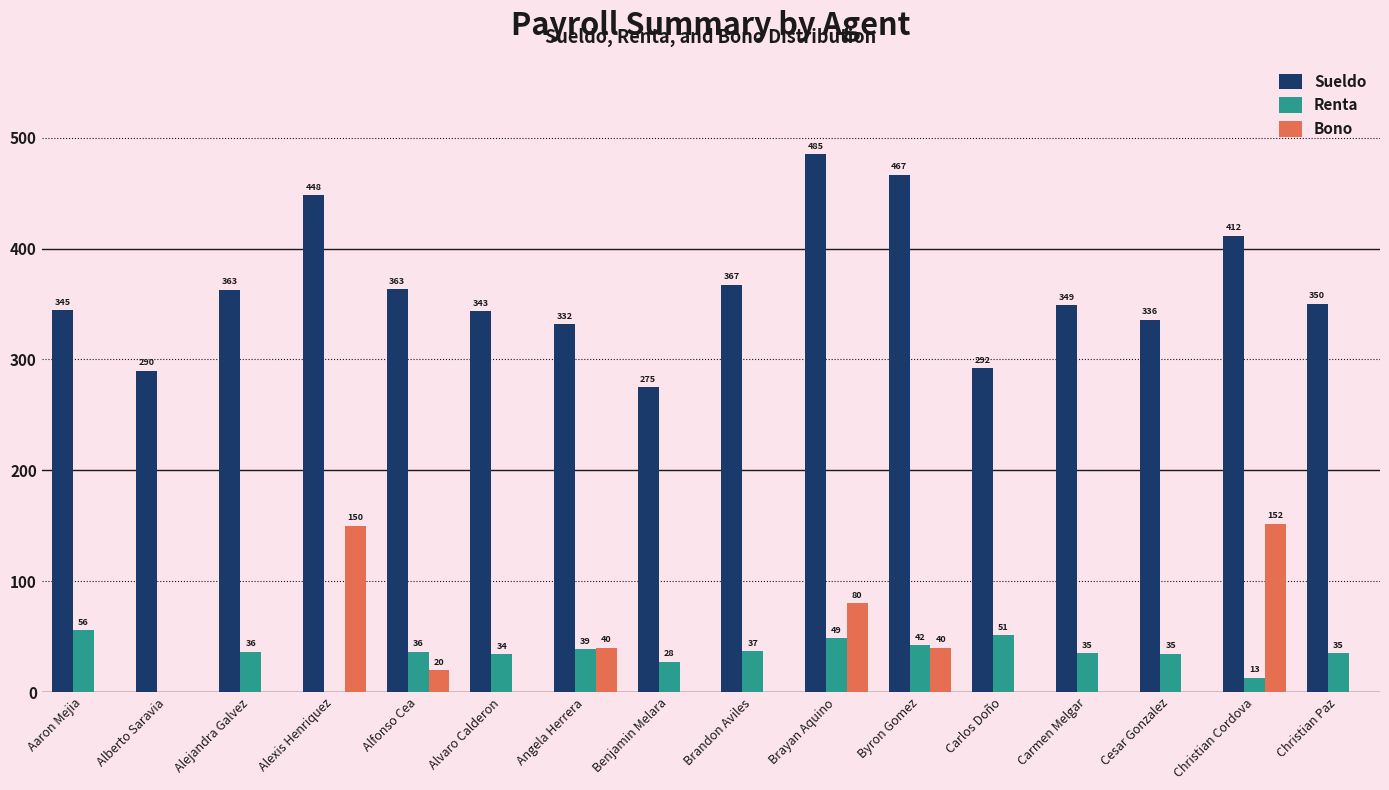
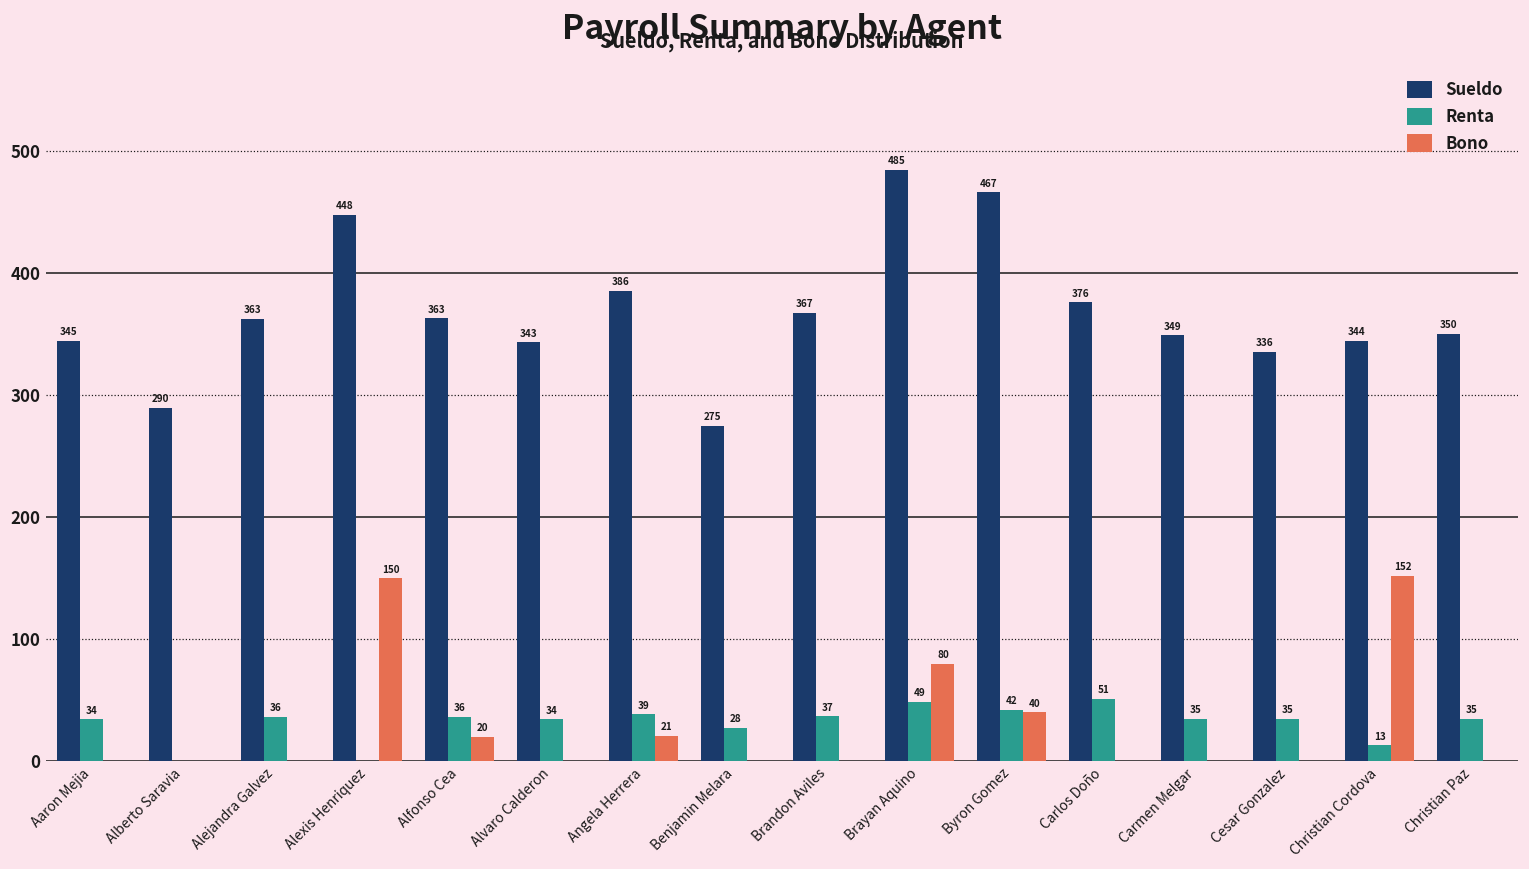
  {
    "Sueldo": {
      "Aaron Mejia": 345,
      "Alberto Saravia": 290,
      "Alejandra Galvez": 363,
      "Alexis Henriquez": 448,
      "Alfonso Cea": 363,
      "Alvaro Calderon": 343,
-     "Angela Herrera": 332,
+     "Angela Herrera": 386,
      "Benjamin Melara": 275,
      "Brandon Aviles": 367,
      "Brayan Aquino": 485,
      "Byron Gomez": 467,
-     "Carlos Doño": 292,
+     "Carlos Doño": 376,
      "Carmen Melgar": 349,
      "Cesar Gonzalez": 336,
-     "Christian Cordova": 412,
+     "Christian Cordova": 344,
      "Christian Paz": 350
    },
    "Renta": {
-     "Aaron Mejia": 56,
+     "Aaron Mejia": 34,
      "Alejandra Galvez": 36,
      "Alfonso Cea": 36,
      "Alvaro Calderon": 34,
      "Angela Herrera": 39,
      "Benjamin Melara": 28,
      "Brandon Aviles": 37,
      "Brayan Aquino": 49,
      "Byron Gomez": 42,
      "Carlos Doño": 51,
      "Carmen Melgar": 35,
      "Cesar Gonzalez": 35,
      "Christian Cordova": 13,
      "Christian Paz": 35
    },
    "Bono": {
      "Alexis Henriquez": 150,
      "Alfonso Cea": 20,
-     "Angela Herrera": 40,
+     "Angela Herrera": 21,
      "Brayan Aquino": 80,
      "Byron Gomez": 40,
      "Christian Cordova": 152
    }
  }
